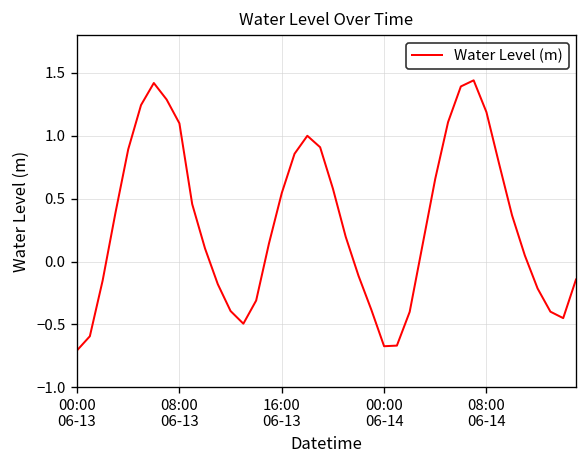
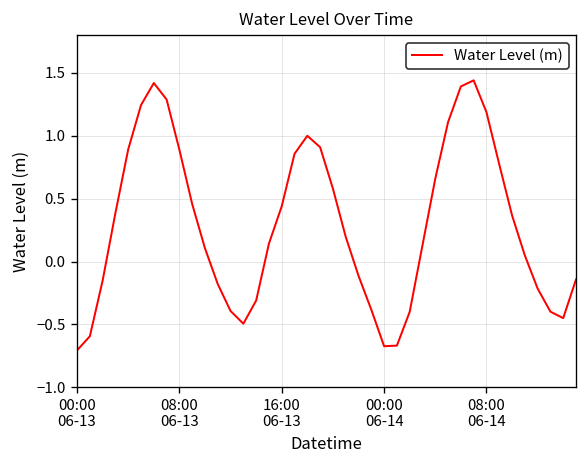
  {
    "00:00 06-13": -0.71,
-   "08:00 06-13": 1.10,
-   "16:00 06-13": 0.54,
+   "08:00 06-13": 0.89,
+   "16:00 06-13": 0.44,
    "00:00 06-14": -0.67,
    "08:00 06-14": 1.19
  }
